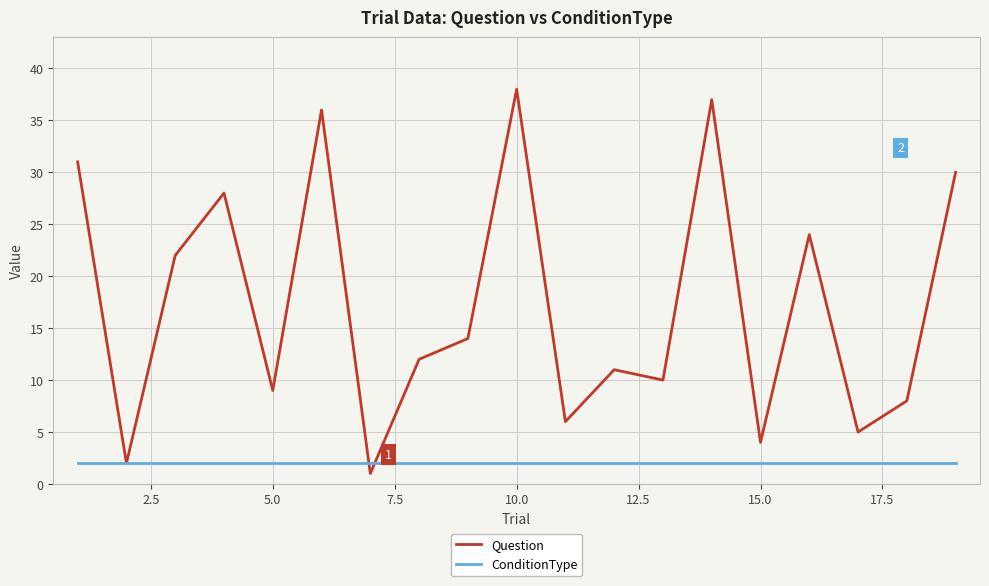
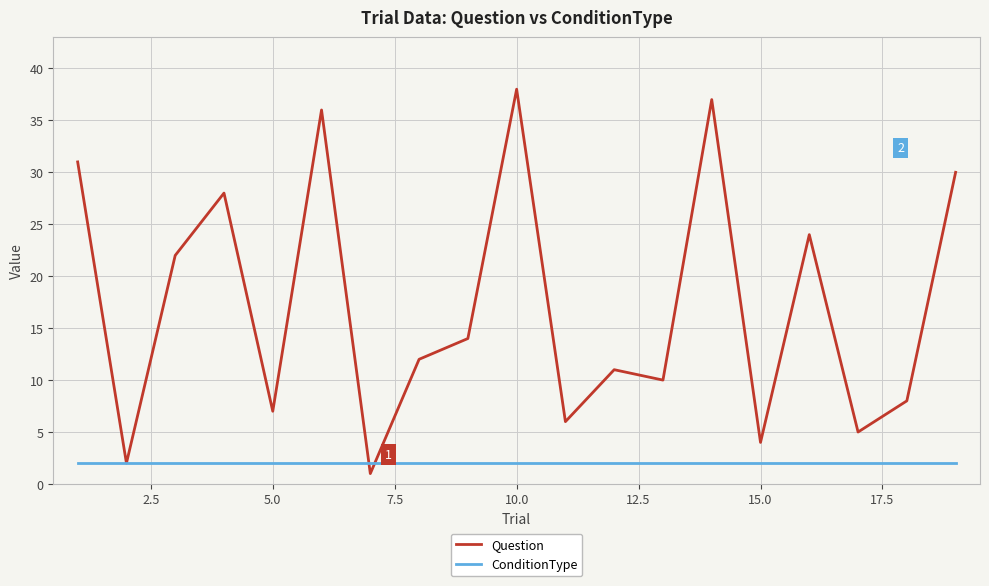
  {
    "Question": {
-     "5.0": 9,
+     "5.0": 7,
      "10.0": 38,
      "15.0": 4
    },
    "ConditionType": {
      "5.0": 2,
      "10.0": 2,
      "15.0": 2
    }
  }
